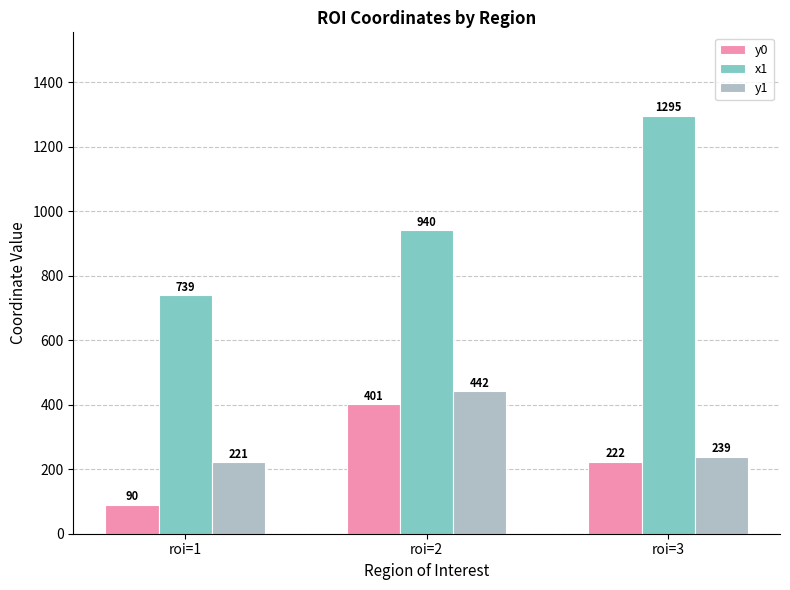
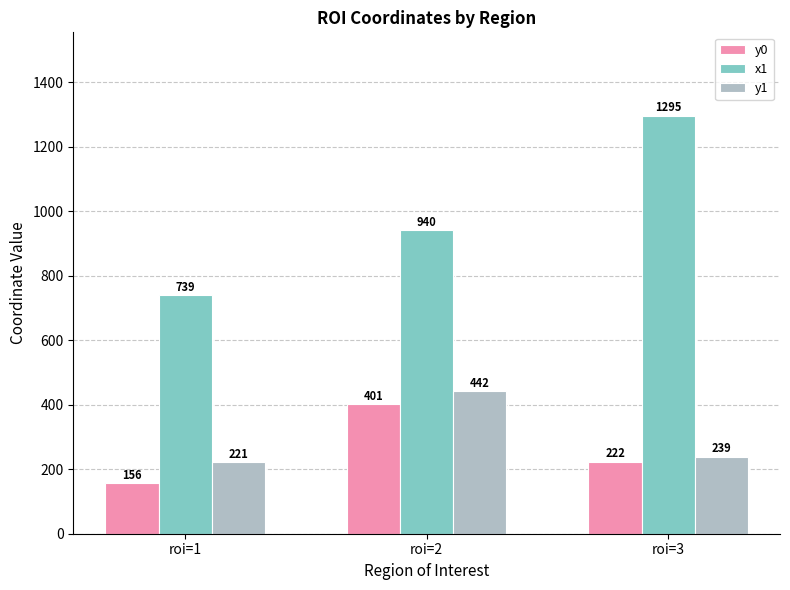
  {
    "y0": {
-     "roi=1": 90,
+     "roi=1": 156,
      "roi=2": 401,
      "roi=3": 222
    }
  }
